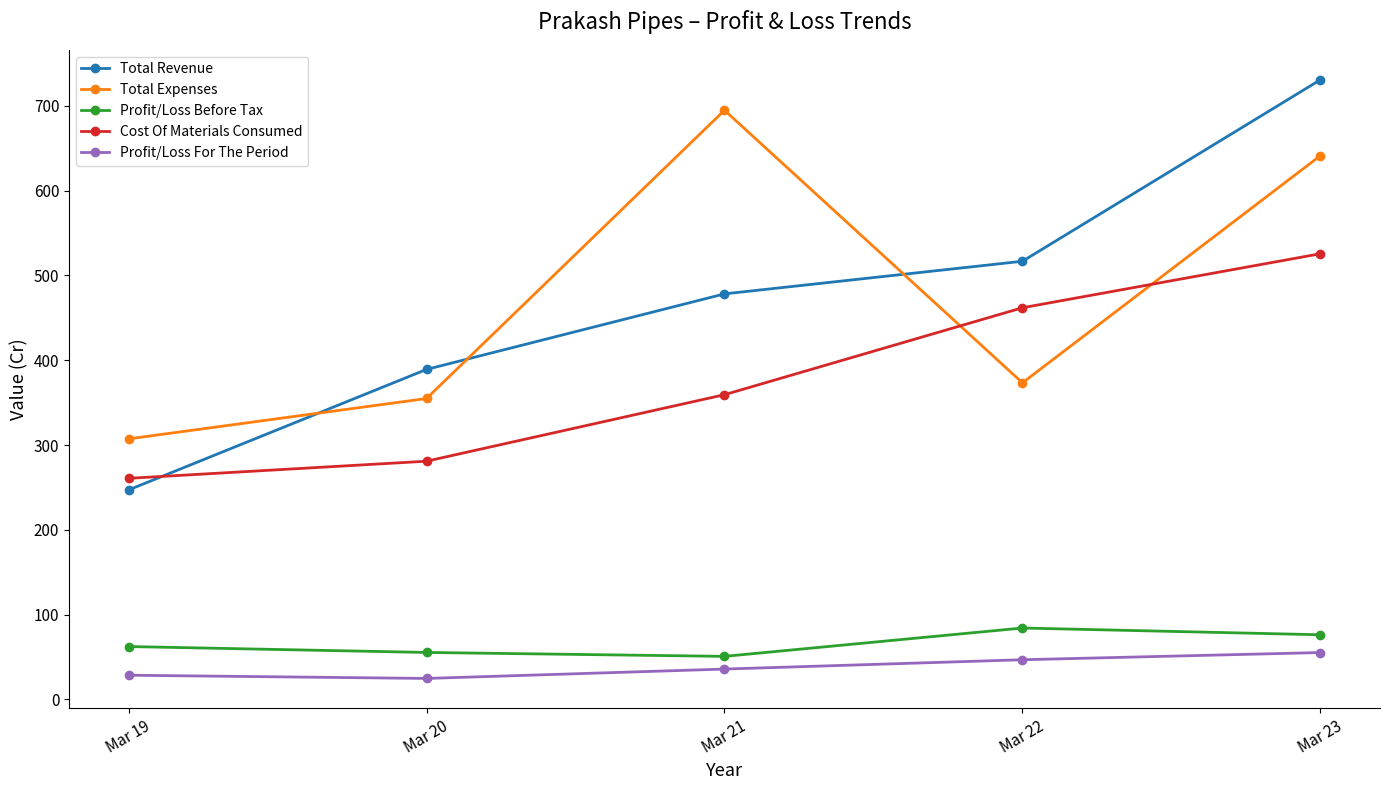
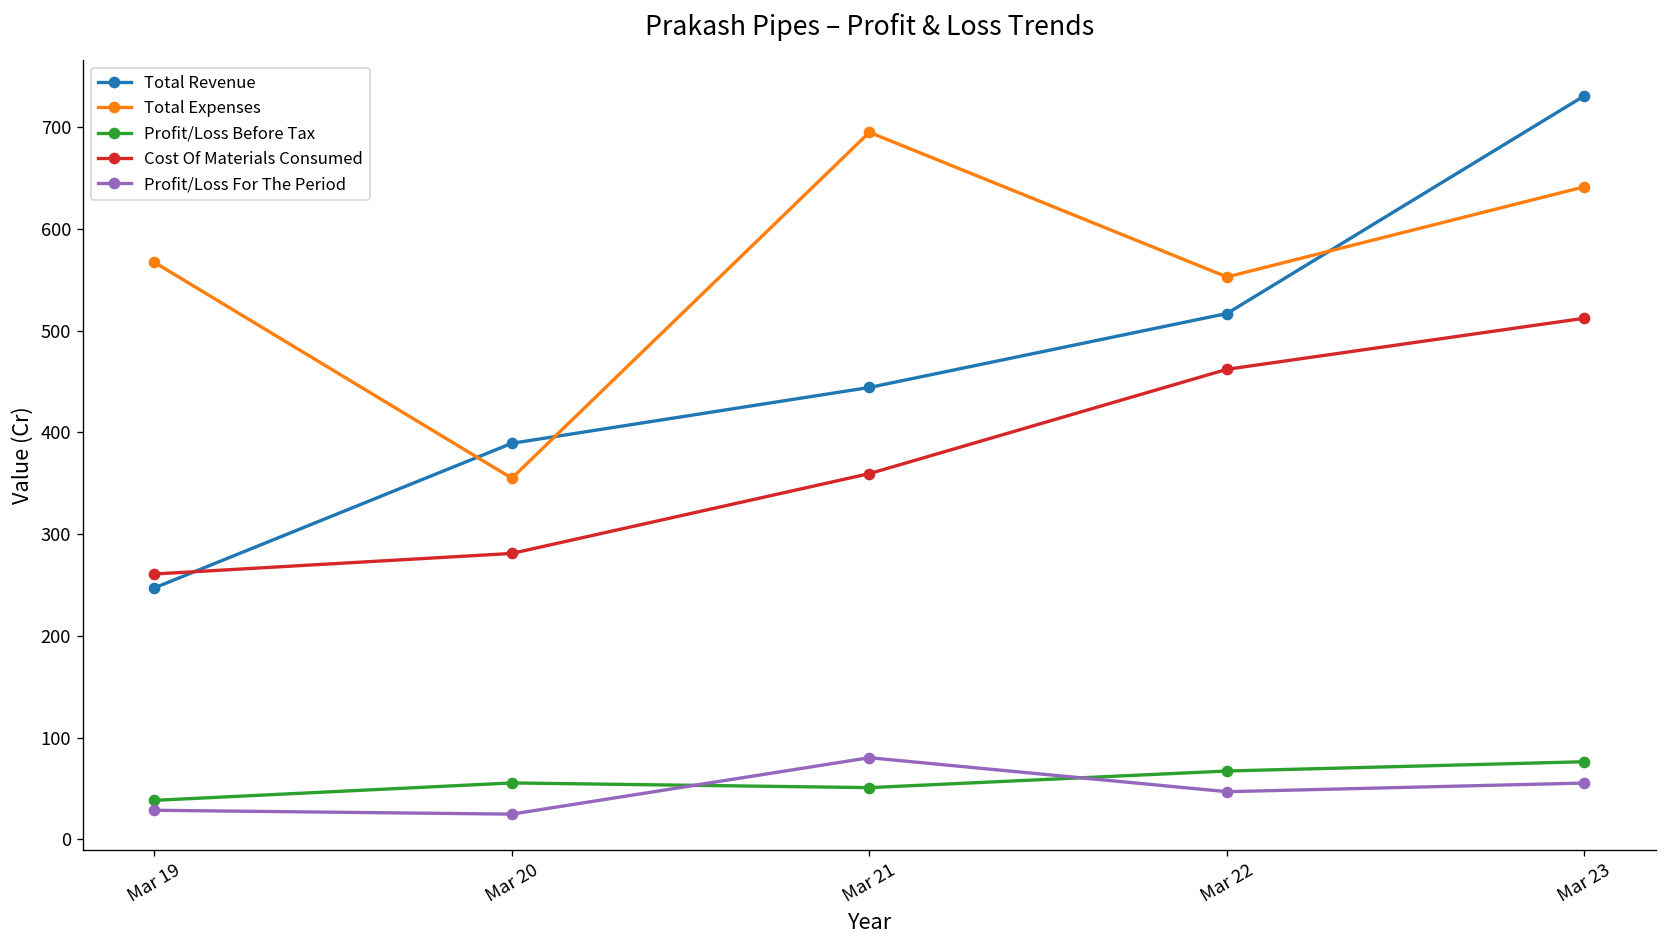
  {
    "Total Revenue": {
      "Mar 19": 250,
      "Mar 20": 390,
-     "Mar 21": 480,
+     "Mar 21": 440,
      "Mar 22": 520,
      "Mar 23": 730
    },
    "Total Expenses": {
-     "Mar 19": 310,
+     "Mar 19": 570,
      "Mar 20": 350,
      "Mar 21": 690,
-     "Mar 22": 370,
+     "Mar 22": 550,
      "Mar 23": 640
    },
    "Profit/Loss Before Tax": {
-     "Mar 19": 60,
+     "Mar 19": 40,
      "Mar 20": 60,
      "Mar 21": 50,
-     "Mar 22": 80,
+     "Mar 22": 70,
      "Mar 23": 80
    },
    "Cost Of Materials Consumed": {
      "Mar 19": 260,
      "Mar 20": 280,
      "Mar 21": 360,
      "Mar 22": 460,
-     "Mar 23": 530
+     "Mar 23": 510
    },
    "Profit/Loss For The Period": {
      "Mar 19": 30,
      "Mar 20": 20,
-     "Mar 21": 40,
+     "Mar 21": 80,
      "Mar 22": 50,
      "Mar 23": 60
    }
  }
